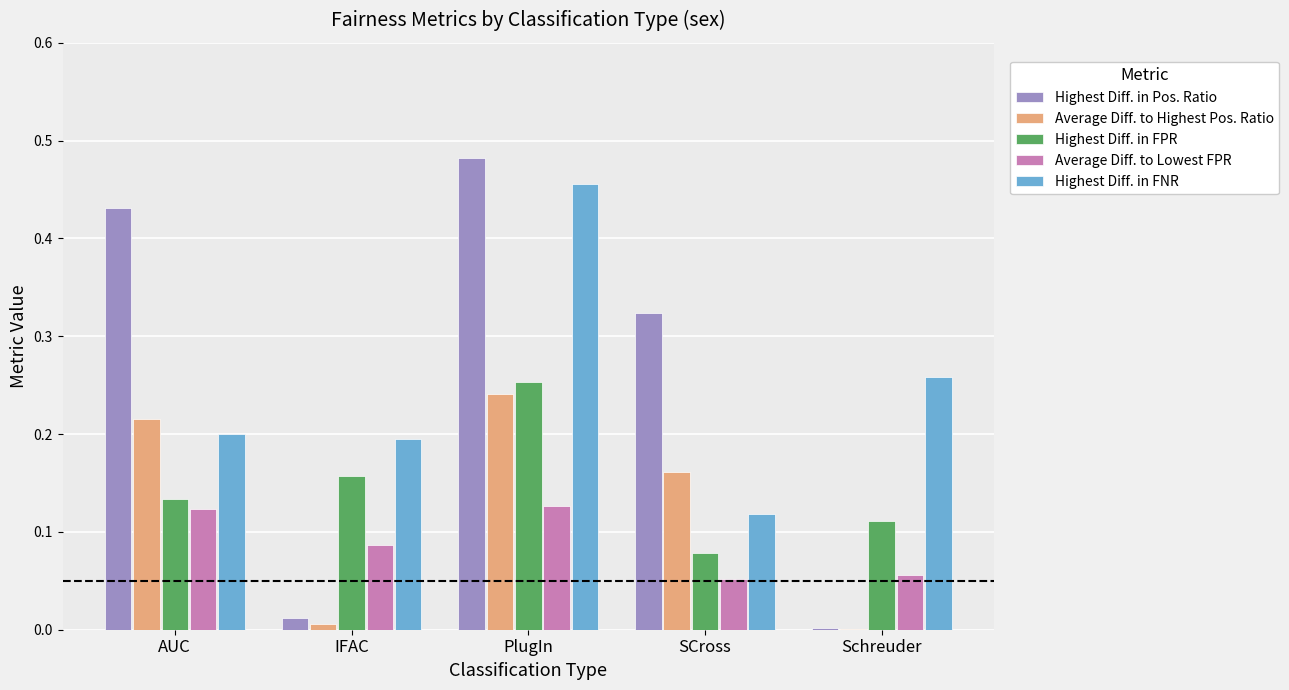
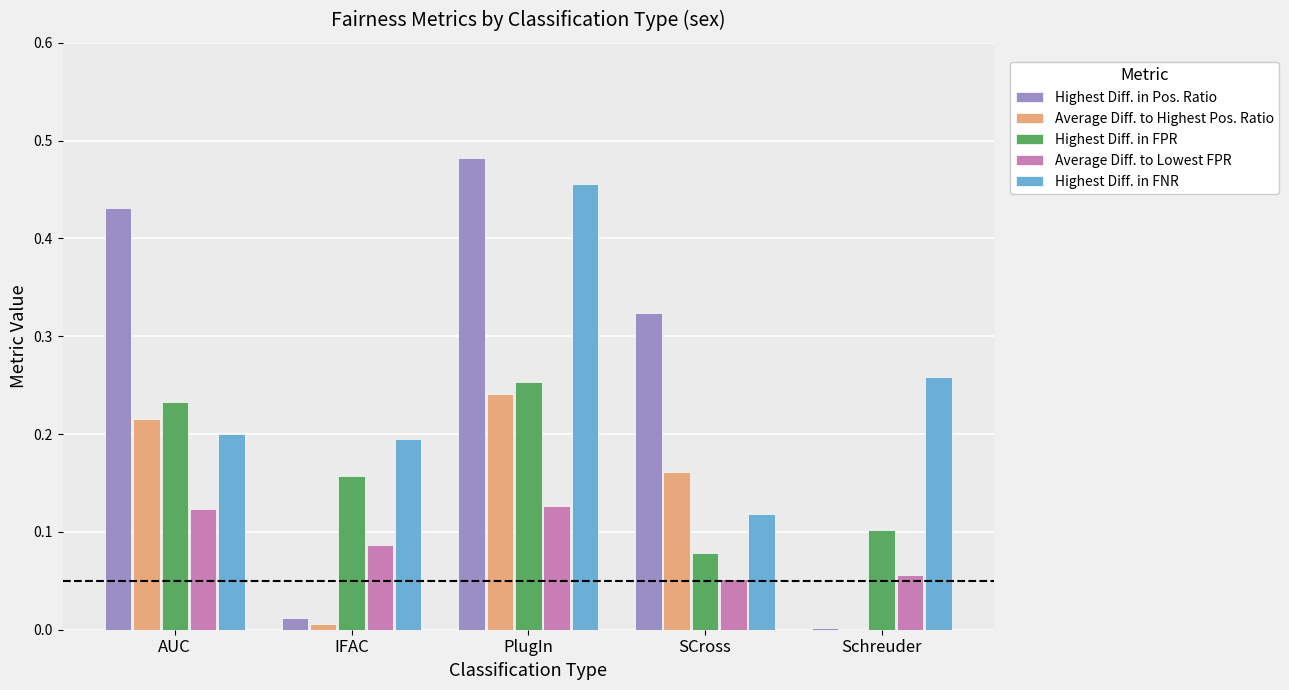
  {
    "Average Diff. to Highest Pos. Ratio": {
      "AUC": 0.22,
      "IFAC": 0.01,
      "PlugIn": 0.24,
      "SCross": 0.16
    },
    "Highest Diff. in FPR": {
-     "AUC": 0.13,
+     "AUC": 0.23,
      "IFAC": 0.16,
      "PlugIn": 0.25,
      "SCross": 0.08,
-     "Schreuder": 0.11
+     "Schreuder": 0.10
    },
    "Highest Diff. in FNR": {
      "AUC": 0.20,
      "IFAC": 0.19,
      "PlugIn": 0.46,
      "SCross": 0.12,
      "Schreuder": 0.26
    }
  }
